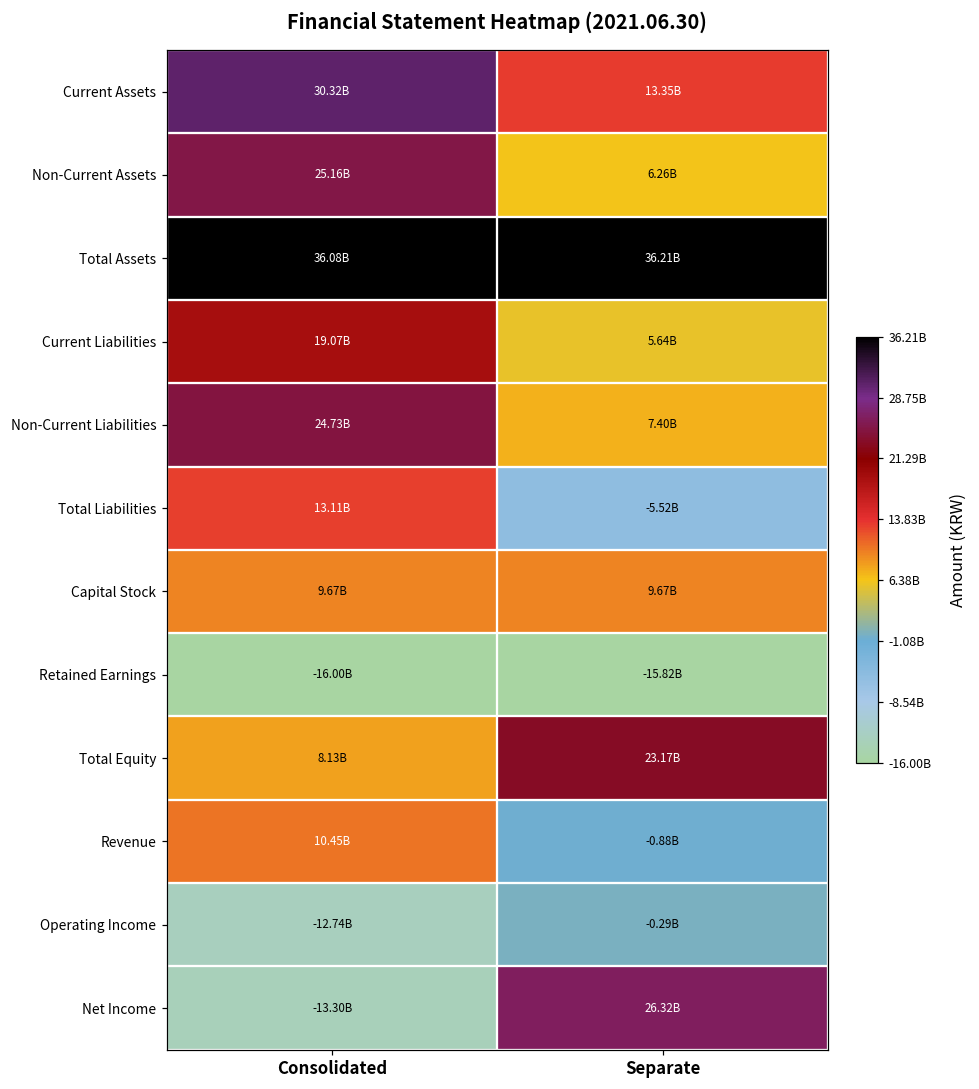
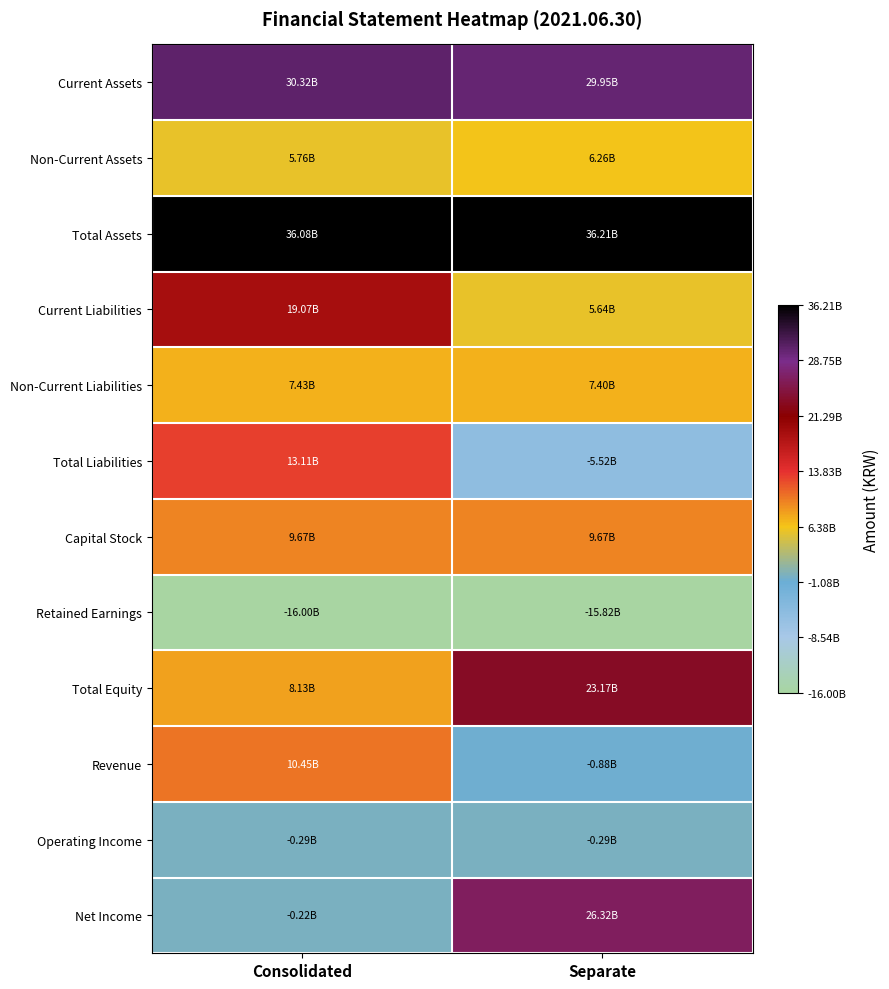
  {
    "Current Assets": {
      "Consolidated": "30.32B",
-     "Separate": "13.35B"
+     "Separate": "29.95B"
    },
    "Non-Current Assets": {
-     "Consolidated": "25.16B",
+     "Consolidated": "5.76B",
      "Separate": "6.26B"
    },
    "Total Assets": {
      "Consolidated": "36.08B",
      "Separate": "36.21B"
    },
    "Current Liabilities": {
      "Consolidated": "19.07B",
      "Separate": "5.64B"
    },
    "Non-Current Liabilities": {
-     "Consolidated": "24.73B",
+     "Consolidated": "7.43B",
      "Separate": "7.40B"
    },
    "Total Liabilities": {
      "Consolidated": "13.11B",
      "Separate": "-5.52B"
    },
    "Capital Stock": {
      "Consolidated": "9.67B",
      "Separate": "9.67B"
    },
    "Retained Earnings": {
      "Consolidated": "-16.00B",
      "Separate": "-15.82B"
    },
    "Total Equity": {
      "Consolidated": "8.13B",
      "Separate": "23.17B"
    },
    "Revenue": {
      "Consolidated": "10.45B",
      "Separate": "-0.88B"
    },
    "Operating Income": {
-     "Consolidated": "-12.74B",
+     "Consolidated": "-0.29B",
      "Separate": "-0.29B"
    },
    "Net Income": {
-     "Consolidated": "-13.30B",
+     "Consolidated": "-0.22B",
      "Separate": "26.32B"
    }
  }
